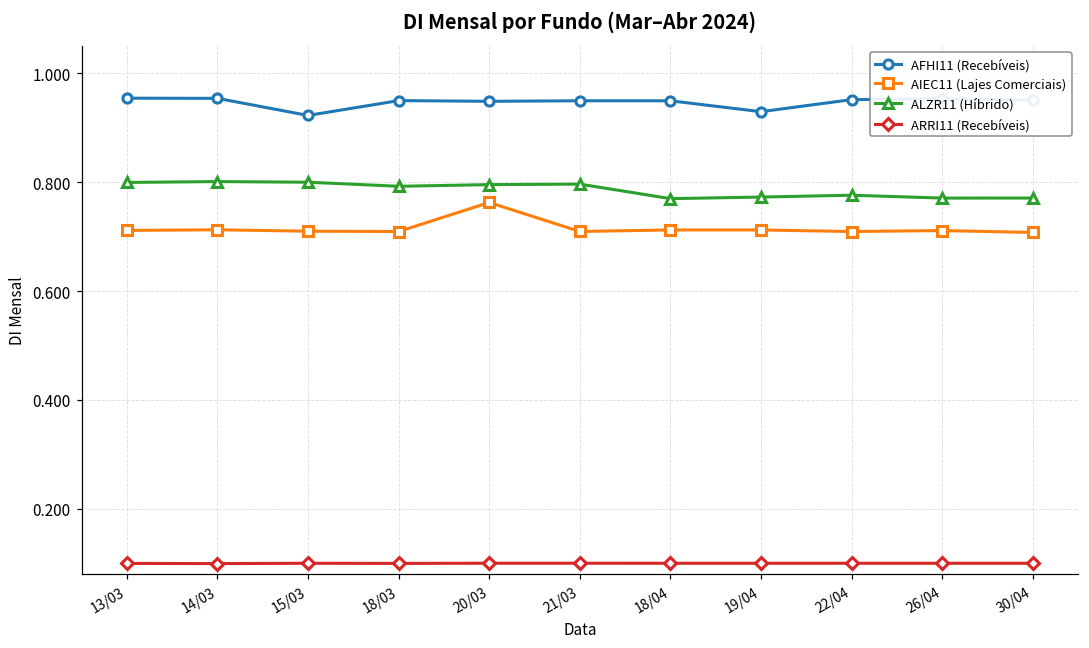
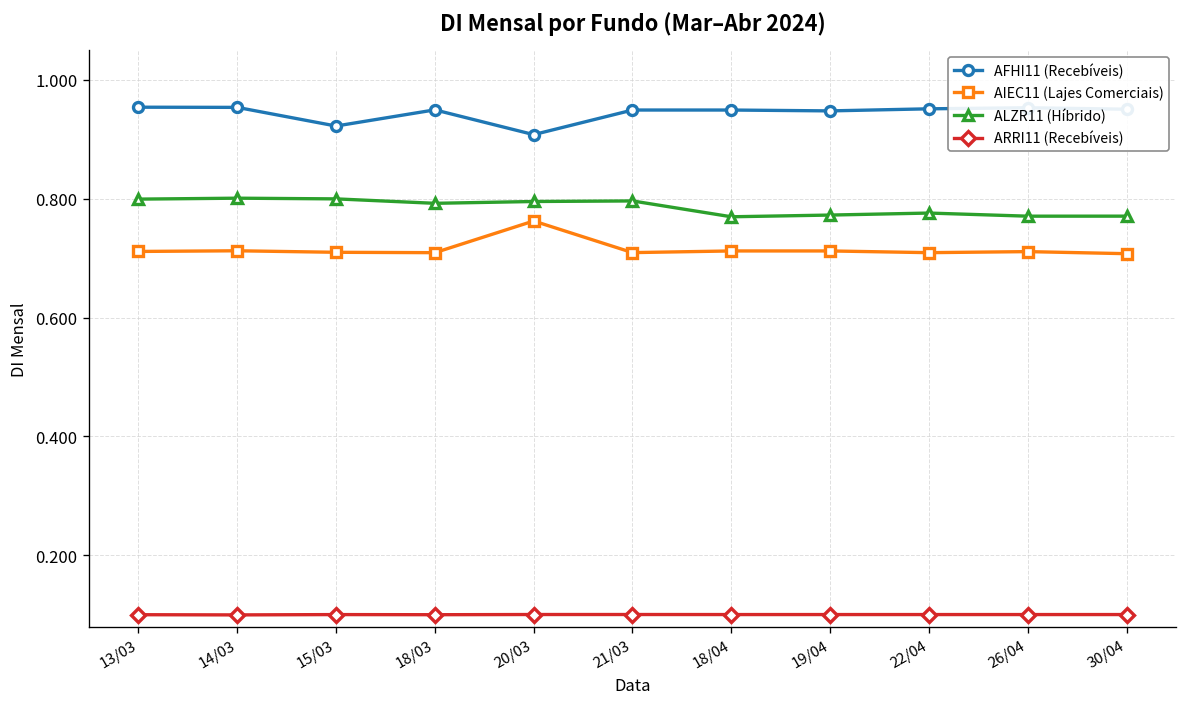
  {
    "AFHI11 (Recebíveis)": {
      "13/03": 0.95,
      "14/03": 0.95,
      "15/03": 0.92,
      "18/03": 0.95,
-     "20/03": 0.95,
+     "20/03": 0.91,
      "21/03": 0.95,
      "18/04": 0.95,
-     "19/04": 0.93,
+     "19/04": 0.95,
      "22/04": 0.95
    },
    "AIEC11 (Lajes Comerciais)": {
      "13/03": 0.71,
      "14/03": 0.71,
      "15/03": 0.71,
      "18/03": 0.71,
      "20/03": 0.76,
      "21/03": 0.71,
      "18/04": 0.71,
      "19/04": 0.71,
      "22/04": 0.71,
      "26/04": 0.71,
      "30/04": 0.71
    },
    "ALZR11 (Híbrido)": {
      "13/03": 0.80,
      "14/03": 0.80,
      "15/03": 0.80,
      "18/03": 0.79,
      "20/03": 0.80,
      "21/03": 0.80,
      "18/04": 0.77,
      "19/04": 0.77,
      "22/04": 0.78,
      "26/04": 0.77,
      "30/04": 0.77
    },
    "ARRI11 (Recebíveis)": {
      "13/03": 0.10,
      "14/03": 0.10,
      "15/03": 0.10,
      "18/03": 0.10,
      "20/03": 0.10,
      "21/03": 0.10,
      "18/04": 0.10,
      "19/04": 0.10,
      "22/04": 0.10,
      "26/04": 0.10,
      "30/04": 0.10
    }
  }
